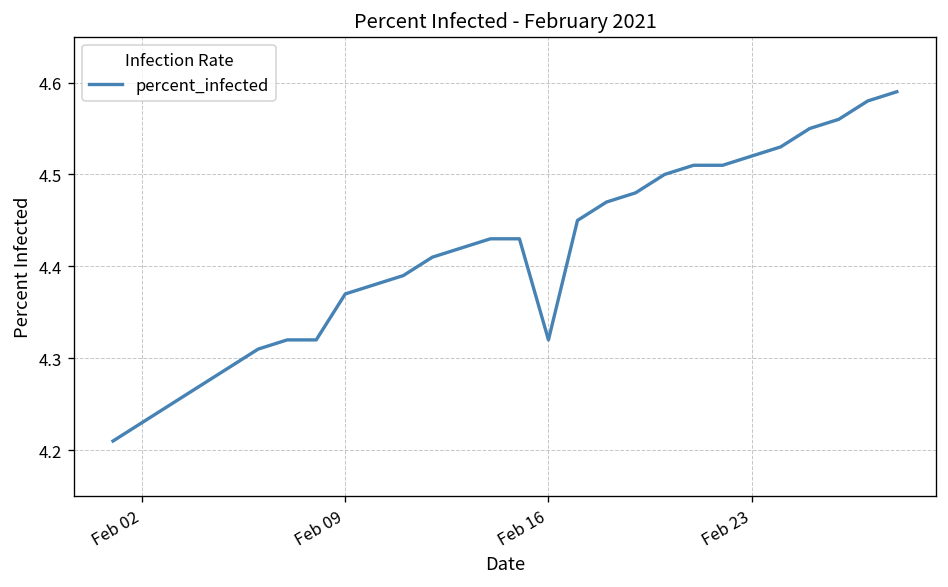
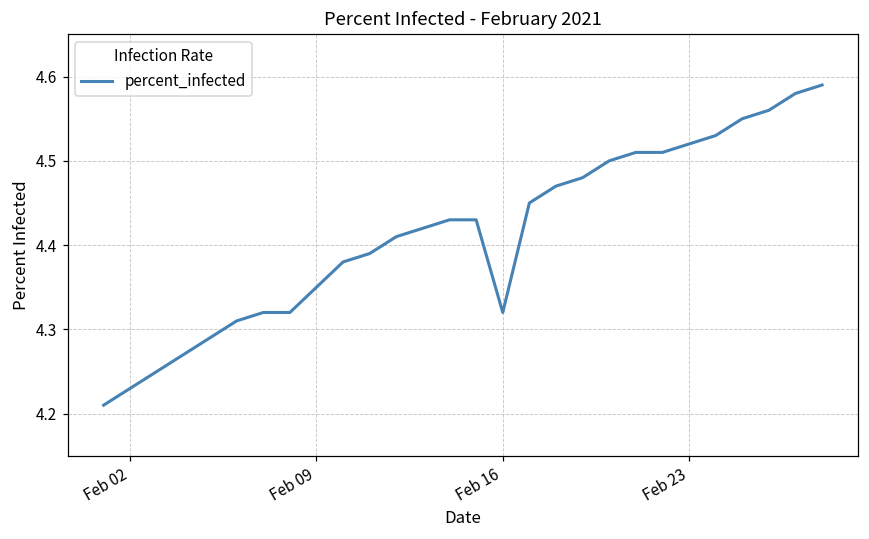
  {
    "Feb 02": 4.23,
-   "Feb 09": 4.37,
+   "Feb 09": 4.35,
    "Feb 16": 4.32,
    "Feb 23": 4.52
  }
